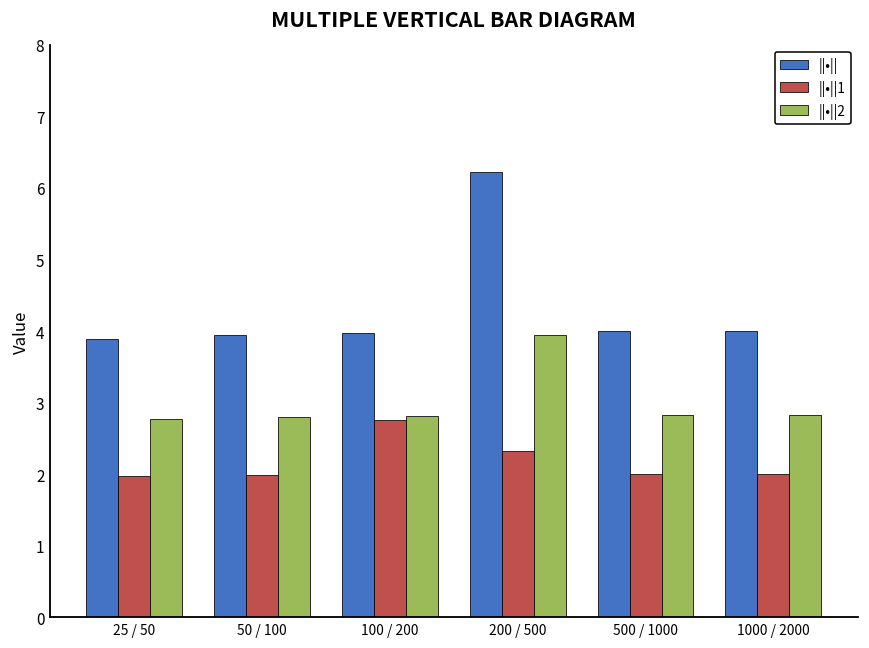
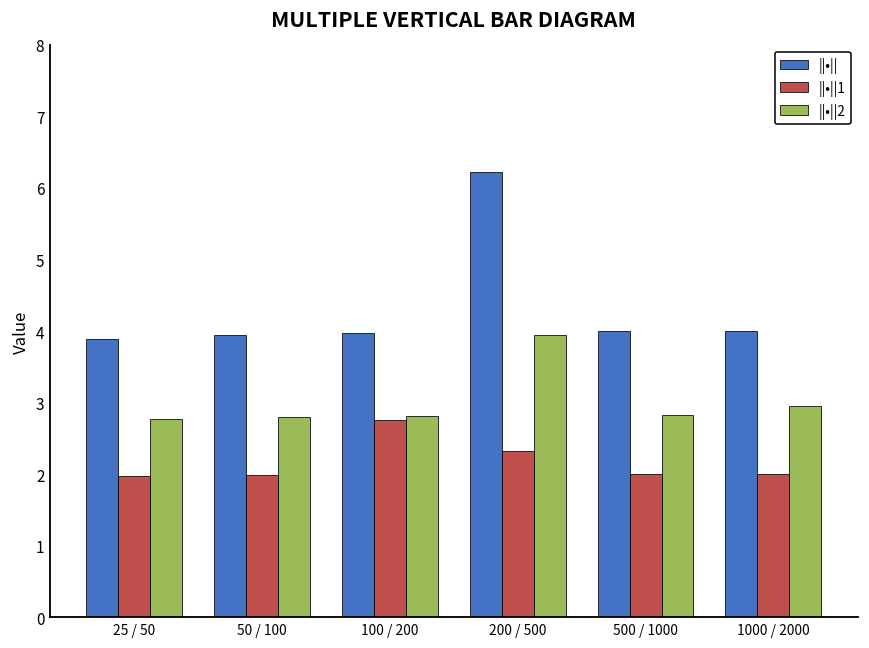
  {
    "||•||": {
      "25 / 50": 3.9,
      "50 / 100": 3.9,
      "100 / 200": 4.0,
      "200 / 500": 6.2,
      "500 / 1000": 4.0,
      "1000 / 2000": 4.0
    },
    "||•||1": {
      "25 / 50": 2.0,
      "50 / 100": 2.0,
      "100 / 200": 2.8,
      "200 / 500": 2.3,
      "500 / 1000": 2.0,
      "1000 / 2000": 2.0
    },
    "||•||2": {
      "25 / 50": 2.8,
      "50 / 100": 2.8,
      "100 / 200": 2.8,
      "200 / 500": 3.9,
      "500 / 1000": 2.8,
-     "1000 / 2000": 2.8
+     "1000 / 2000": 3.0
    }
  }
